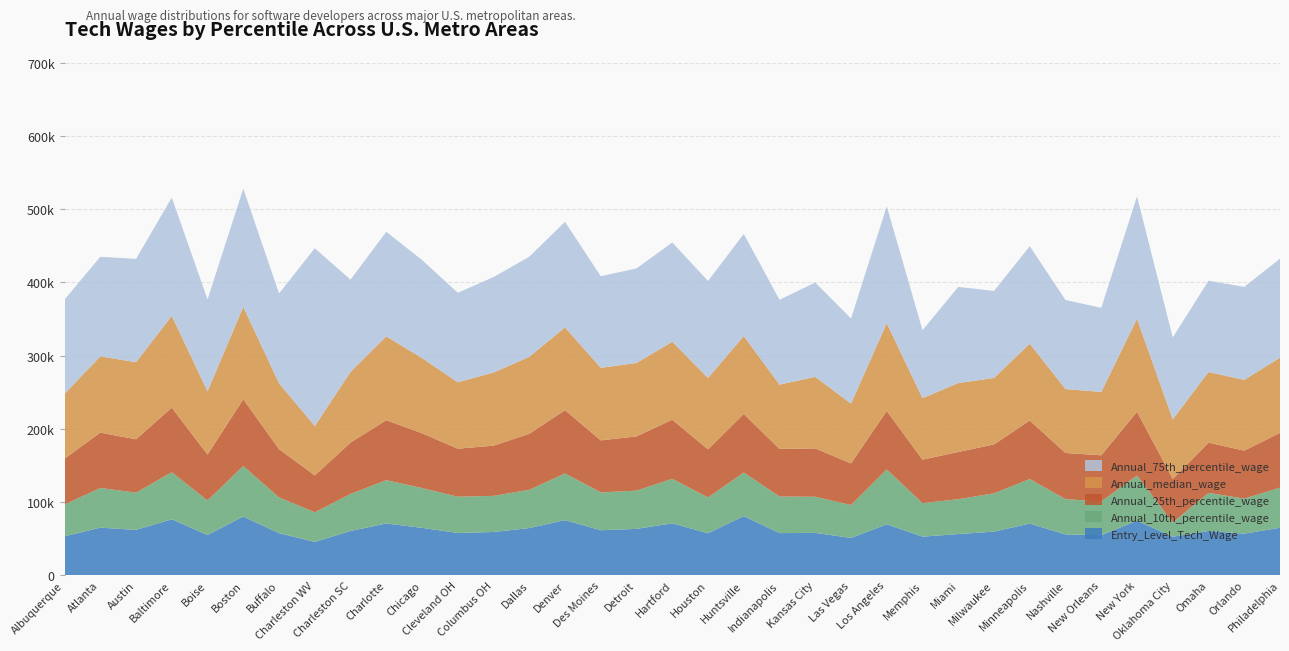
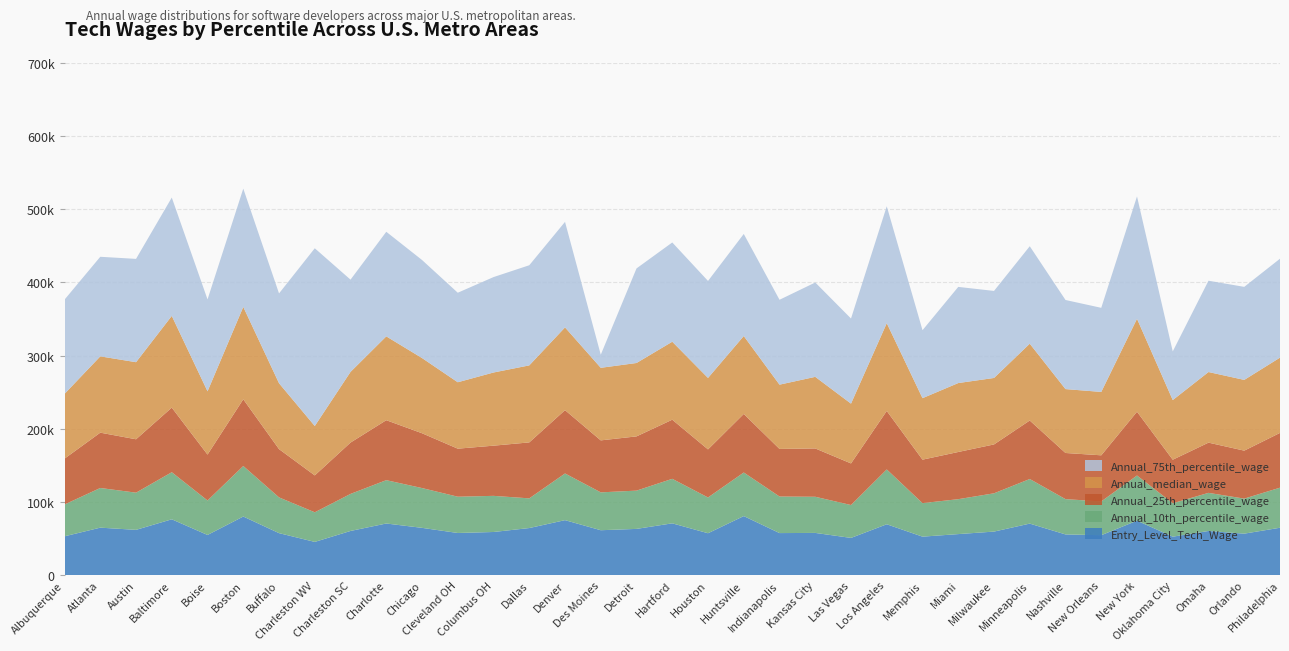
  {
    "Entry_Level_Tech_Wage": {
      "Albuquerque": 50000,
      "Atlanta": 60000,
      "Austin": 60000,
      "Baltimore": 80000,
      "Boise": 50000,
      "Boston": 80000,
      "Buffalo": 60000,
      "Charleston WV": 50000,
      "Charleston SC": 60000,
      "Charlotte": 70000,
      "Chicago": 60000,
      "Cleveland OH": 60000,
      "Columbus OH": 60000,
      "Dallas": 60000,
      "Denver": 80000,
      "Des Moines": 60000,
      "Detroit": 60000,
      "Hartford": 70000,
      "Houston": 60000,
      "Huntsville": 80000,
      "Indianapolis": 60000,
      "Kansas City": 60000,
      "Las Vegas": 50000,
      "Los Angeles": 70000,
      "Memphis": 50000,
      "Miami": 60000,
      "Milwaukee": 60000,
      "Minneapolis": 70000,
      "Nashville": 60000,
      "New Orleans": 50000,
      "New York": 70000,
      "Oklahoma City": 50000,
      "Omaha": 60000,
      "Orlando": 60000,
      "Philadelphia": 60000
    },
    "Annual_10th_percentile_wage": {
      "Albuquerque": 40000,
      "Atlanta": 50000,
      "Austin": 50000,
      "Baltimore": 60000,
      "Boise": 50000,
      "Boston": 70000,
      "Buffalo": 50000,
      "Charleston WV": 40000,
      "Charleston SC": 50000,
      "Charlotte": 60000,
      "Chicago": 50000,
      "Cleveland OH": 50000,
      "Columbus OH": 50000,
-     "Dallas": 50000,
+     "Dallas": 40000,
      "Denver": 60000,
      "Des Moines": 50000,
      "Detroit": 50000,
      "Hartford": 60000,
      "Houston": 50000,
      "Huntsville": 60000,
      "Indianapolis": 50000,
      "Kansas City": 50000,
      "Las Vegas": 40000,
      "Los Angeles": 70000,
      "Memphis": 50000,
      "Miami": 50000,
      "Milwaukee": 50000,
      "Minneapolis": 60000,
      "Nashville": 50000,
      "New Orleans": 50000,
      "New York": 60000,
-     "Oklahoma City": 20000,
+     "Oklahoma City": 50000,
      "Omaha": 50000,
      "Orlando": 50000,
      "Philadelphia": 50000
    },
    "Annual_25th_percentile_wage": {
      "Albuquerque": 60000,
      "Atlanta": 80000,
      "Austin": 70000,
      "Baltimore": 90000,
      "Boise": 60000,
      "Boston": 90000,
      "Buffalo": 70000,
      "Charleston WV": 50000,
      "Charleston SC": 70000,
      "Charlotte": 80000,
      "Chicago": 70000,
      "Cleveland OH": 70000,
      "Columbus OH": 70000,
      "Dallas": 80000,
      "Denver": 90000,
      "Des Moines": 70000,
      "Detroit": 70000,
      "Hartford": 80000,
      "Houston": 70000,
      "Huntsville": 80000,
      "Indianapolis": 70000,
      "Kansas City": 70000,
      "Las Vegas": 60000,
      "Los Angeles": 80000,
      "Memphis": 60000,
      "Miami": 60000,
      "Milwaukee": 70000,
      "Minneapolis": 80000,
      "Nashville": 60000,
      "New Orleans": 60000,
      "New York": 90000,
      "Oklahoma City": 60000,
      "Omaha": 70000,
      "Orlando": 70000,
      "Philadelphia": 70000
    },
    "Annual_median_wage": {
      "Albuquerque": 90000,
      "Atlanta": 100000,
      "Austin": 110000,
      "Baltimore": 130000,
      "Boise": 90000,
      "Boston": 130000,
      "Buffalo": 90000,
      "Charleston WV": 70000,
      "Charleston SC": 100000,
      "Charlotte": 110000,
      "Chicago": 100000,
      "Cleveland OH": 90000,
      "Columbus OH": 100000,
      "Dallas": 110000,
      "Denver": 110000,
      "Des Moines": 100000,
      "Detroit": 100000,
      "Hartford": 110000,
      "Houston": 100000,
      "Huntsville": 110000,
      "Indianapolis": 90000,
      "Kansas City": 100000,
      "Las Vegas": 80000,
      "Los Angeles": 120000,
      "Memphis": 80000,
      "Miami": 90000,
      "Milwaukee": 90000,
      "Minneapolis": 100000,
      "Nashville": 90000,
      "New Orleans": 90000,
      "New York": 130000,
      "Oklahoma City": 80000,
      "Omaha": 100000,
      "Orlando": 100000,
      "Philadelphia": 100000
    },
    "Annual_75th_percentile_wage": {
      "Albuquerque": 130000,
      "Atlanta": 140000,
      "Austin": 140000,
      "Baltimore": 160000,
      "Boise": 130000,
      "Boston": 160000,
      "Buffalo": 120000,
      "Charleston WV": 240000,
      "Charleston SC": 130000,
      "Charlotte": 140000,
      "Chicago": 130000,
      "Cleveland OH": 120000,
      "Columbus OH": 130000,
      "Dallas": 140000,
      "Denver": 140000,
-     "Des Moines": 130000,
+     "Des Moines": 20000,
      "Detroit": 130000,
      "Hartford": 140000,
      "Houston": 130000,
      "Huntsville": 140000,
      "Indianapolis": 120000,
      "Kansas City": 130000,
      "Las Vegas": 120000,
      "Los Angeles": 160000,
      "Memphis": 90000,
      "Miami": 130000,
      "Milwaukee": 120000,
      "Minneapolis": 130000,
      "Nashville": 120000,
      "New Orleans": 110000,
      "New York": 170000,
-     "Oklahoma City": 110000,
+     "Oklahoma City": 70000,
      "Omaha": 120000,
      "Orlando": 130000,
      "Philadelphia": 140000
    }
  }
